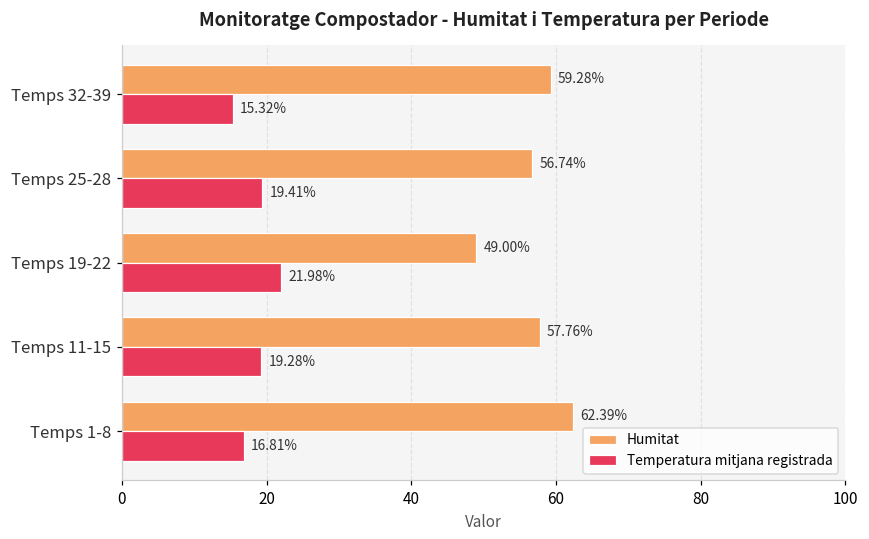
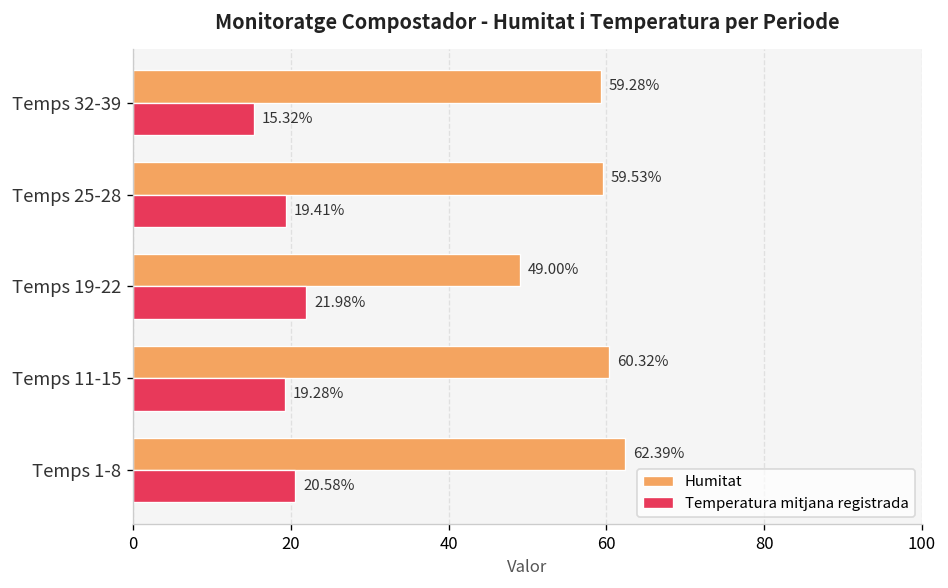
  {
    "Humitat": {
      "Temps 32-39": "59.28%",
-     "Temps 25-28": "56.74%",
+     "Temps 25-28": "59.53%",
      "Temps 19-22": "49.00%",
-     "Temps 11-15": "57.76%",
+     "Temps 11-15": "60.32%",
      "Temps 1-8": "62.39%"
    },
    "Temperatura mitjana registrada": {
      "Temps 32-39": "15.32%",
      "Temps 25-28": "19.41%",
      "Temps 19-22": "21.98%",
      "Temps 11-15": "19.28%",
-     "Temps 1-8": "16.81%"
+     "Temps 1-8": "20.58%"
    }
  }
